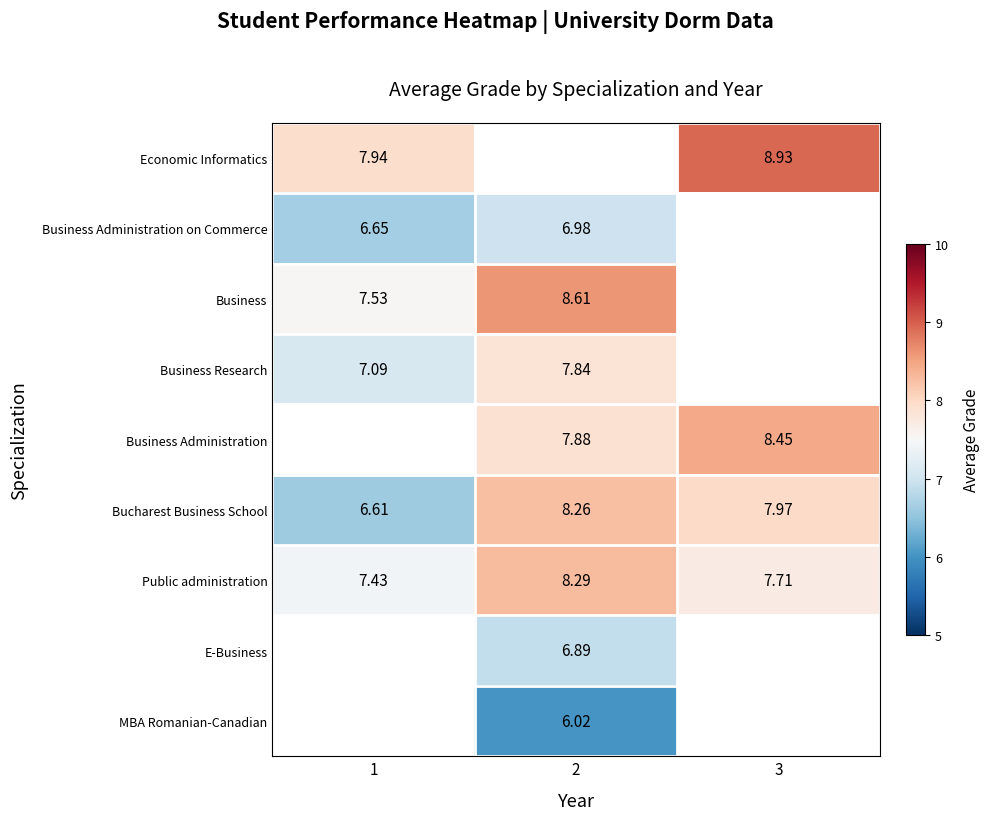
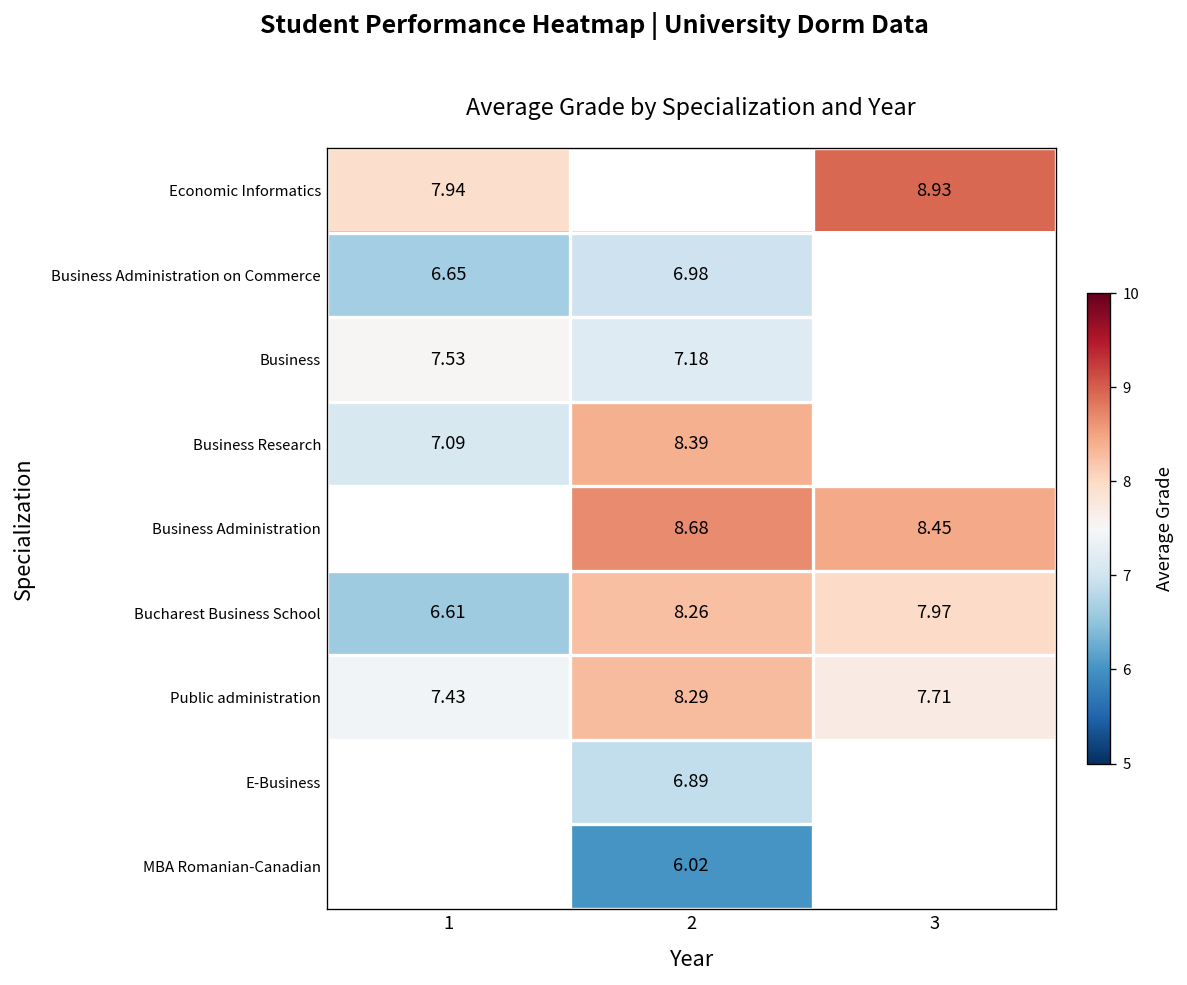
  {
    "Economic Informatics": {
      "1": 7.94,
      "3": 8.93
    },
    "Business Administration on Commerce": {
      "1": 6.65,
      "2": 6.98
    },
    "Business": {
      "1": 7.53,
-     "2": 8.61
+     "2": 7.18
    },
    "Business Research": {
      "1": 7.09,
-     "2": 7.84
+     "2": 8.39
    },
    "Business Administration": {
-     "2": 7.88,
+     "2": 8.68,
      "3": 8.45
    },
    "Bucharest Business School": {
      "1": 6.61,
      "2": 8.26,
      "3": 7.97
    },
    "Public administration": {
      "1": 7.43,
      "2": 8.29,
      "3": 7.71
    },
    "E-Business": {
      "2": 6.89
    },
    "MBA Romanian-Canadian": {
      "2": 6.02
    }
  }
